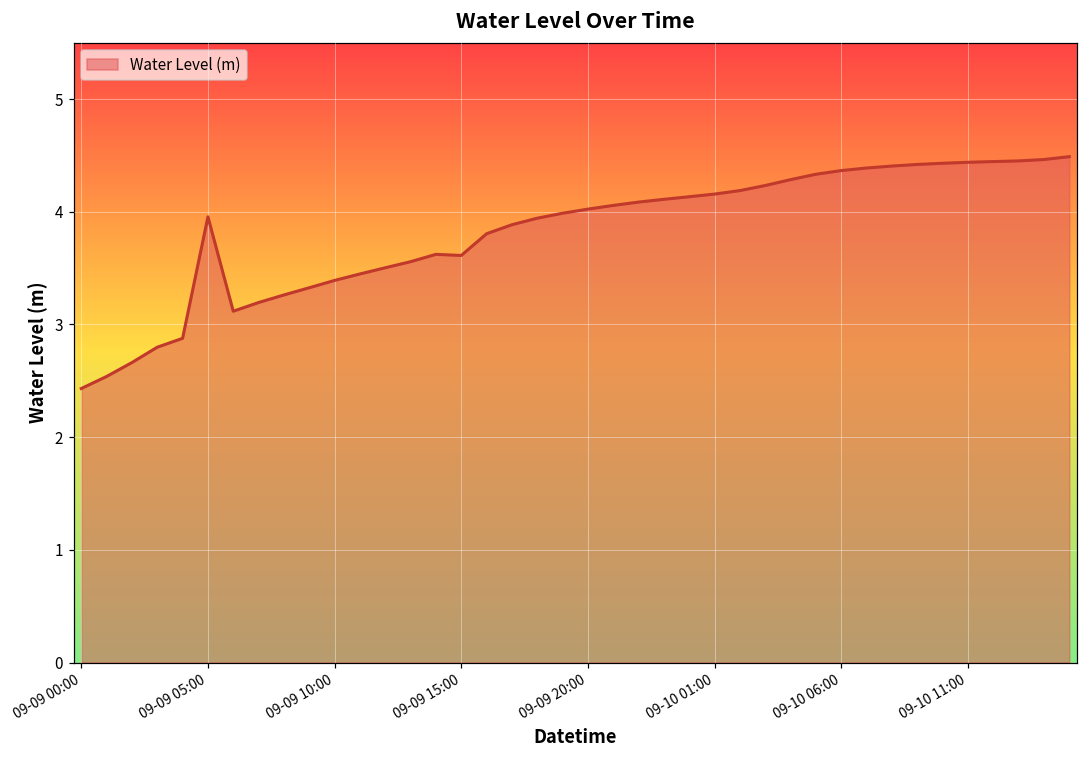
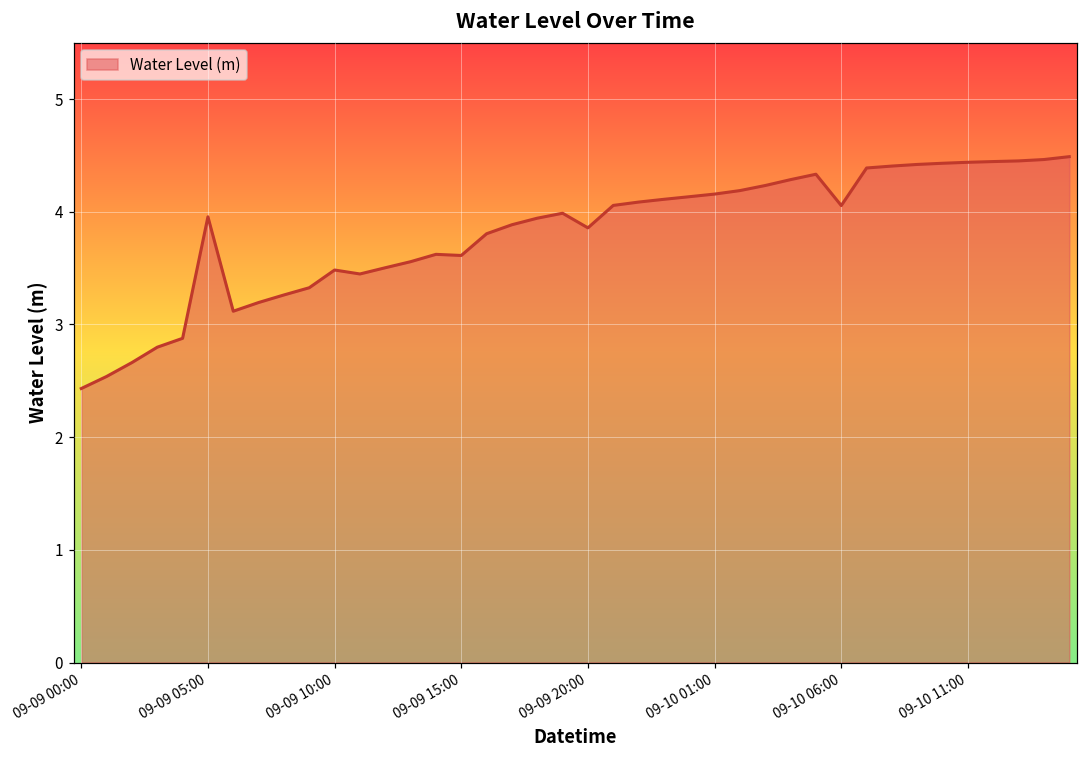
  {
    "09-09 00:00": 2.43,
    "09-09 05:00": 3.96,
-   "09-09 10:00": 3.39,
+   "09-09 10:00": 3.48,
    "09-09 15:00": 3.61,
-   "09-09 20:00": 4.02,
+   "09-09 20:00": 3.86,
    "09-10 01:00": 4.16,
-   "09-10 06:00": 4.37,
+   "09-10 06:00": 4.06,
    "09-10 11:00": 4.44
  }
